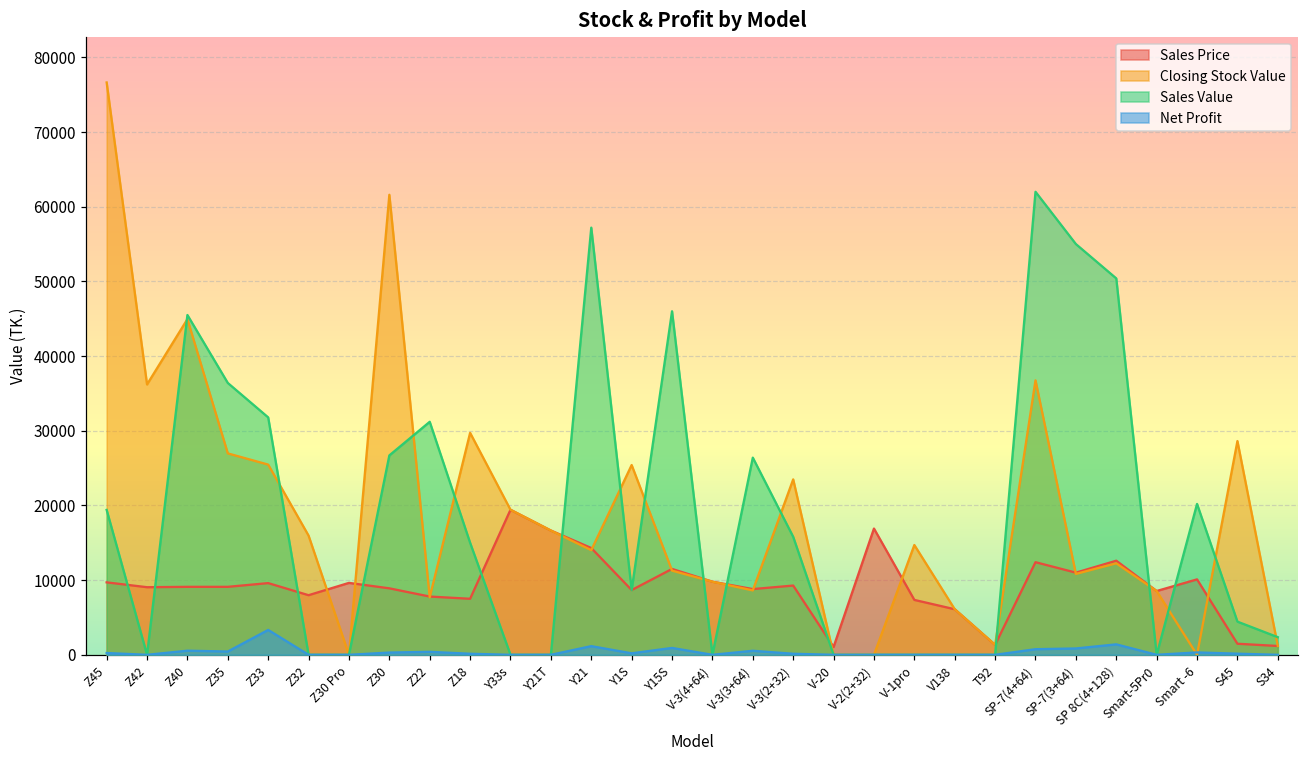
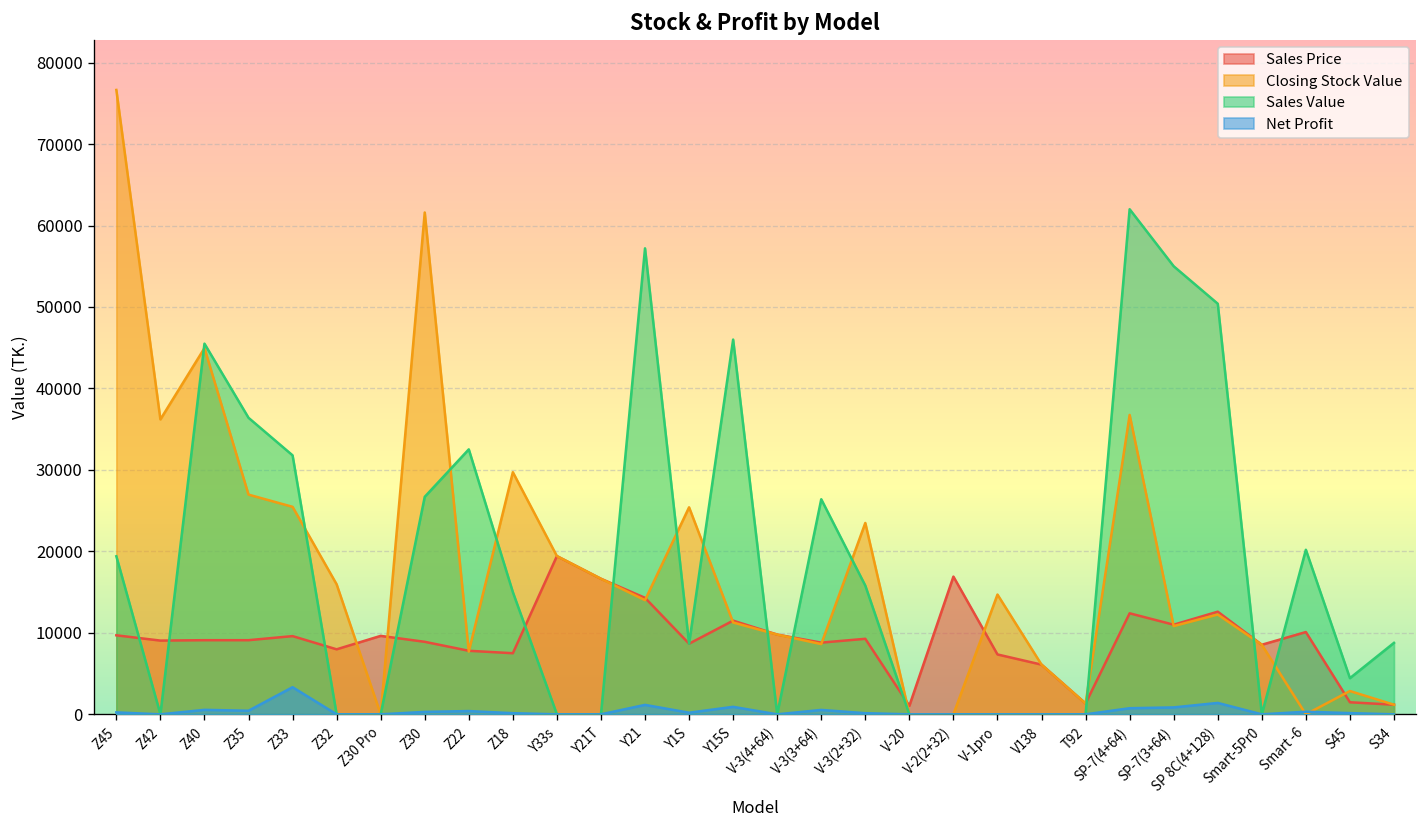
  {
    "Sales Price": {
      "Z45": 10000,
      "Z42": 9000,
      "Z40": 9000,
      "Z35": 9000,
      "Z33": 10000,
      "Z32": 8000,
      "Z30 Pro": 10000,
      "Z30": 9000,
      "Z18": 8000,
      "V-3(2+32)": 9000,
      "V-20": 1000,
      "V-2(2+32)": 17000,
      "V-1pro": 7000,
      "SP-7(4+64)": 12000,
      "Smart -6": 10000,
      "S45": 1000
    },
    "Closing Stock Value": {
      "Z45": 77000,
      "Z42": 36000,
      "Z40": 45000,
      "Z35": 27000,
      "Z33": 25000,
      "Z32": 16000,
      "Z30": 62000,
      "Z18": 30000,
      "Y1S": 25000,
      "V-3(2+32)": 23000,
      "V-1pro": 15000,
      "SP-7(4+64)": 37000,
-     "S45": 29000
+     "S45": 3000
    },
    "Sales Value": {
      "Z45": 19000,
      "Z40": 46000,
      "Z35": 36000,
      "Z33": 32000,
      "Z30": 27000,
-     "Z22": 31000,
+     "Z22": 33000,
      "Z18": 15000,
      "Y21": 57000,
      "Y15S": 46000,
      "V-3(3+64)": 26000,
      "V-3(2+32)": 16000,
      "SP-7(4+64)": 62000,
      "SP-7(3+64)": 55000,
      "SP 8C(4+128)": 50000,
      "Smart -6": 20000,
      "S45": 4000,
-     "S34": 2000
+     "S34": 9000
    },
    "Net Profit": {
      "Z45": 0,
      "Z40": 1000,
      "Z35": 0,
      "Z33": 3000,
      "Z30": 0,
      "Z22": 0,
      "Z18": 0,
      "Y21": 1000,
      "Y1S": 0,
      "Y15S": 1000,
      "V-3(3+64)": 1000,
      "V-3(2+32)": 0,
      "SP-7(4+64)": 1000,
      "SP-7(3+64)": 1000,
      "SP 8C(4+128)": 1000,
      "S45": 0,
      "S34": 0
    }
  }
